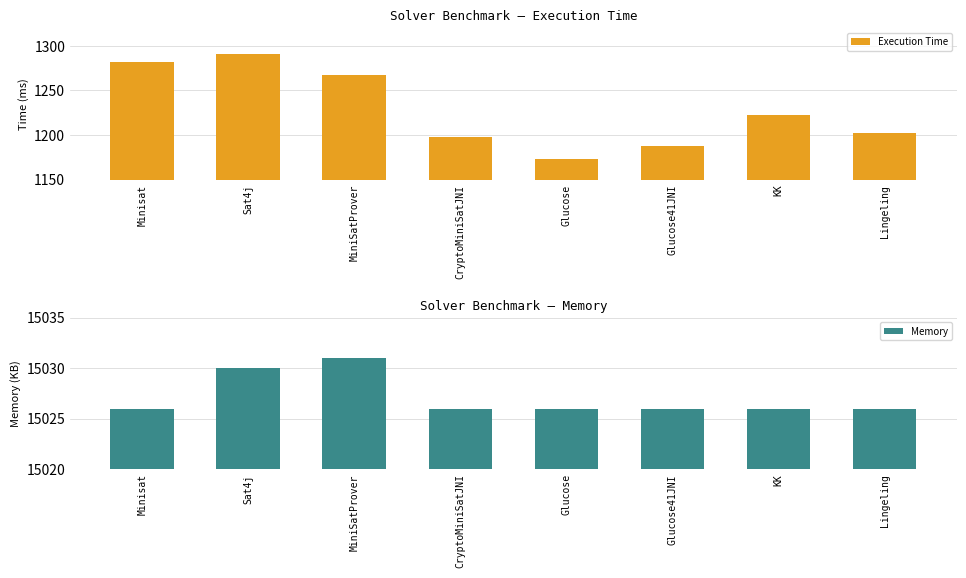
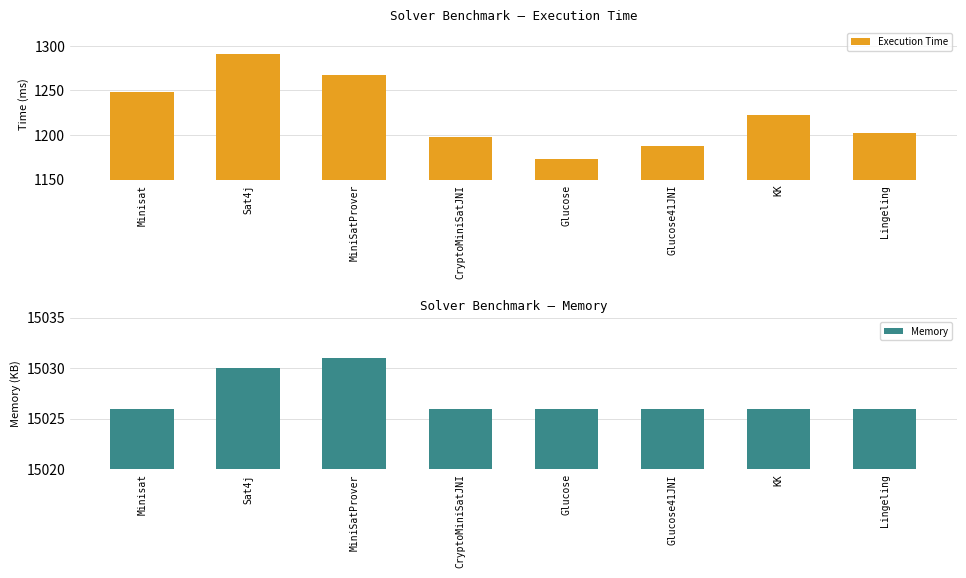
  {
    "Solver Benchmark — Execution Time": {
-     "Minisat": 1280,
+     "Minisat": 1250,
      "Sat4j": 1290,
      "MiniSatProver": 1270,
      "CryptoMiniSatJNI": 1200,
      "Glucose": 1170,
      "Glucose41JNI": 1190,
      "KK": 1220,
      "Lingeling": 1200
    },
    "Solver Benchmark — Memory": {
      "Minisat": 15026.0,
      "Sat4j": 15030.0,
      "MiniSatProver": 15031.0,
      "CryptoMiniSatJNI": 15026.0,
      "Glucose": 15026.0,
      "Glucose41JNI": 15026.0,
      "KK": 15026.0,
      "Lingeling": 15026.0
    }
  }
